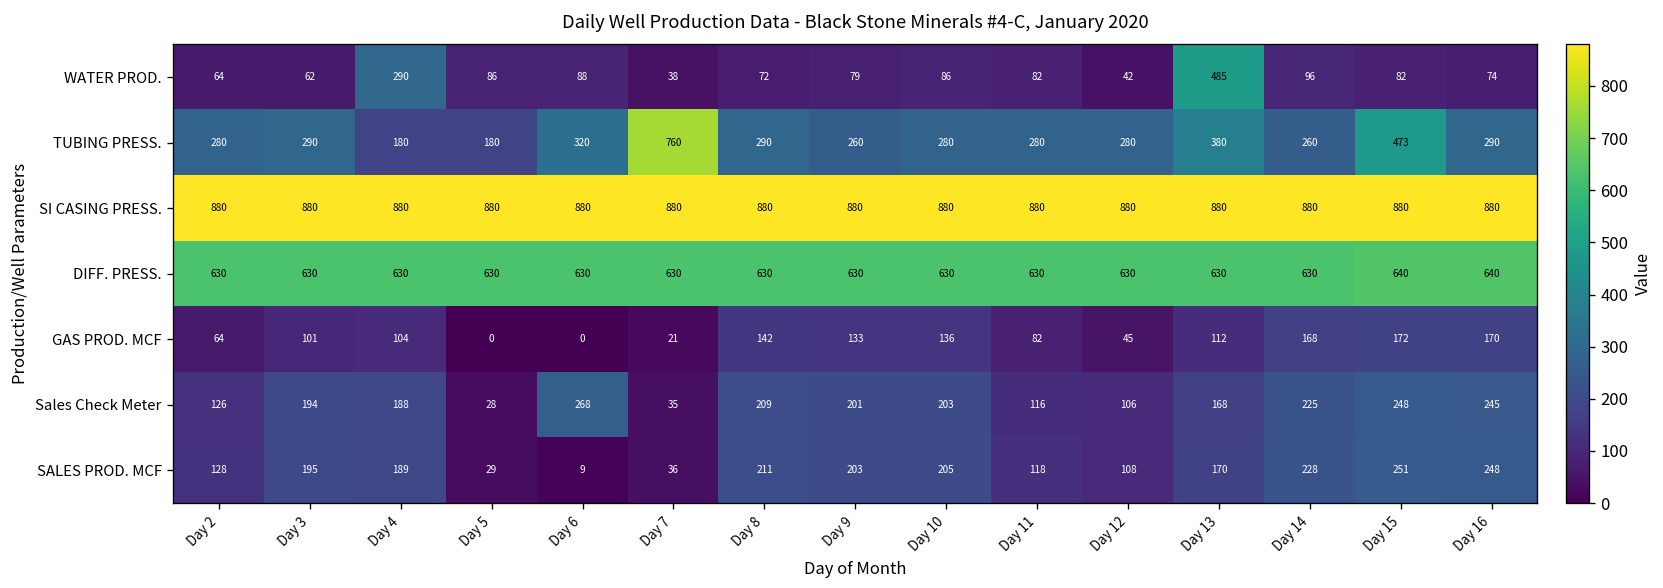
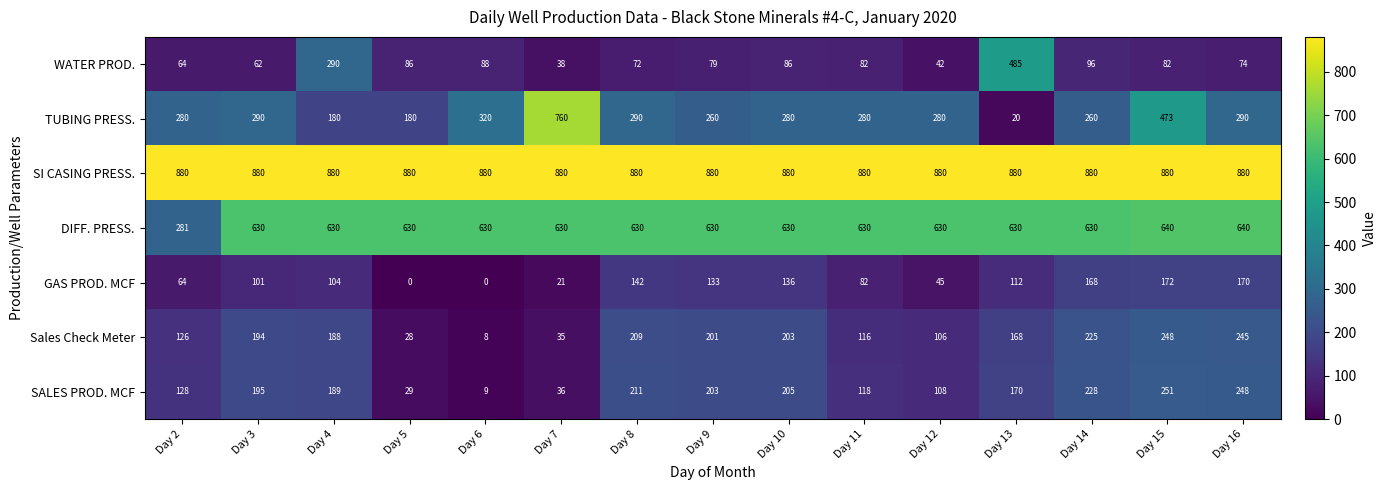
  {
    "WATER PROD.": {
      "Day 2": 64,
      "Day 3": 62,
      "Day 4": 290,
      "Day 5": 86,
      "Day 6": 88,
      "Day 7": 38,
      "Day 8": 72,
      "Day 9": 79,
      "Day 10": 86,
      "Day 11": 82,
      "Day 12": 42,
      "Day 13": 485,
      "Day 14": 96,
      "Day 15": 82,
      "Day 16": 74
    },
    "TUBING PRESS.": {
      "Day 2": 280,
      "Day 3": 290,
      "Day 4": 180,
      "Day 5": 180,
      "Day 6": 320,
      "Day 7": 760,
      "Day 8": 290,
      "Day 9": 260,
      "Day 10": 280,
      "Day 11": 280,
      "Day 12": 280,
-     "Day 13": 380,
+     "Day 13": 20,
      "Day 14": 260,
      "Day 15": 473,
      "Day 16": 290
    },
    "SI CASING PRESS.": {
      "Day 2": 880,
      "Day 3": 880,
      "Day 4": 880,
      "Day 5": 880,
      "Day 6": 880,
      "Day 7": 880,
      "Day 8": 880,
      "Day 9": 880,
      "Day 10": 880,
      "Day 11": 880,
      "Day 12": 880,
      "Day 13": 880,
      "Day 14": 880,
      "Day 15": 880,
      "Day 16": 880
    },
    "DIFF. PRESS.": {
-     "Day 2": 630,
+     "Day 2": 281,
      "Day 3": 630,
      "Day 4": 630,
      "Day 5": 630,
      "Day 6": 630,
      "Day 7": 630,
      "Day 8": 630,
      "Day 9": 630,
      "Day 10": 630,
      "Day 11": 630,
      "Day 12": 630,
      "Day 13": 630,
      "Day 14": 630,
      "Day 15": 640,
      "Day 16": 640
    },
    "GAS PROD. MCF": {
      "Day 2": 64,
      "Day 3": 101,
      "Day 4": 104,
      "Day 5": 0,
      "Day 6": 0,
      "Day 7": 21,
      "Day 8": 142,
      "Day 9": 133,
      "Day 10": 136,
      "Day 11": 82,
      "Day 12": 45,
      "Day 13": 112,
      "Day 14": 168,
      "Day 15": 172,
      "Day 16": 170
    },
    "Sales Check Meter": {
      "Day 2": 126,
      "Day 3": 194,
      "Day 4": 188,
      "Day 5": 28,
-     "Day 6": 268,
+     "Day 6": 8,
      "Day 7": 35,
      "Day 8": 209,
      "Day 9": 201,
      "Day 10": 203,
      "Day 11": 116,
      "Day 12": 106,
      "Day 13": 168,
      "Day 14": 225,
      "Day 15": 248,
      "Day 16": 245
    },
    "SALES PROD. MCF": {
      "Day 2": 128,
      "Day 3": 195,
      "Day 4": 189,
      "Day 5": 29,
      "Day 6": 9,
      "Day 7": 36,
      "Day 8": 211,
      "Day 9": 203,
      "Day 10": 205,
      "Day 11": 118,
      "Day 12": 108,
      "Day 13": 170,
      "Day 14": 228,
      "Day 15": 251,
      "Day 16": 248
    }
  }
